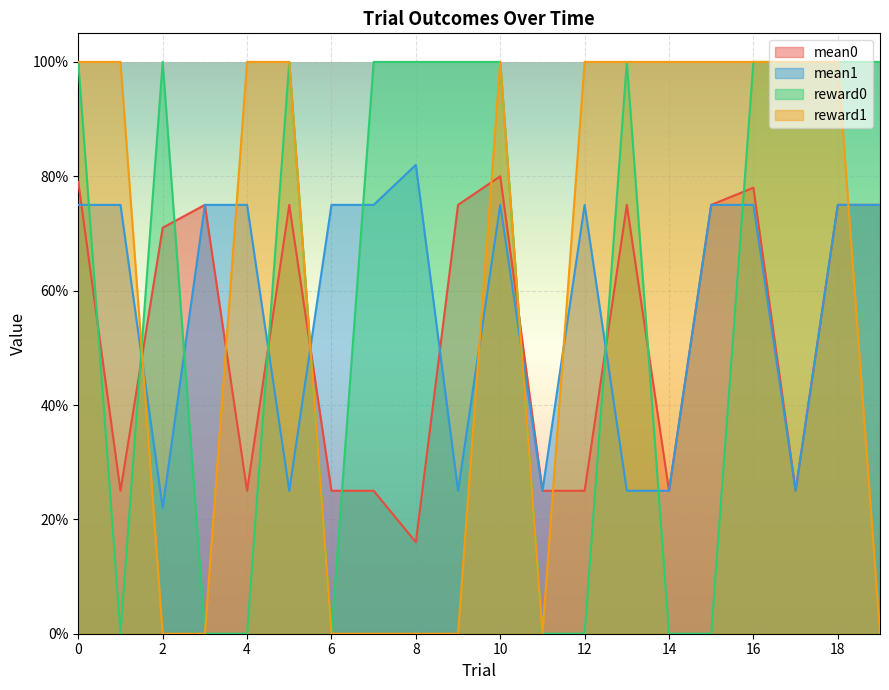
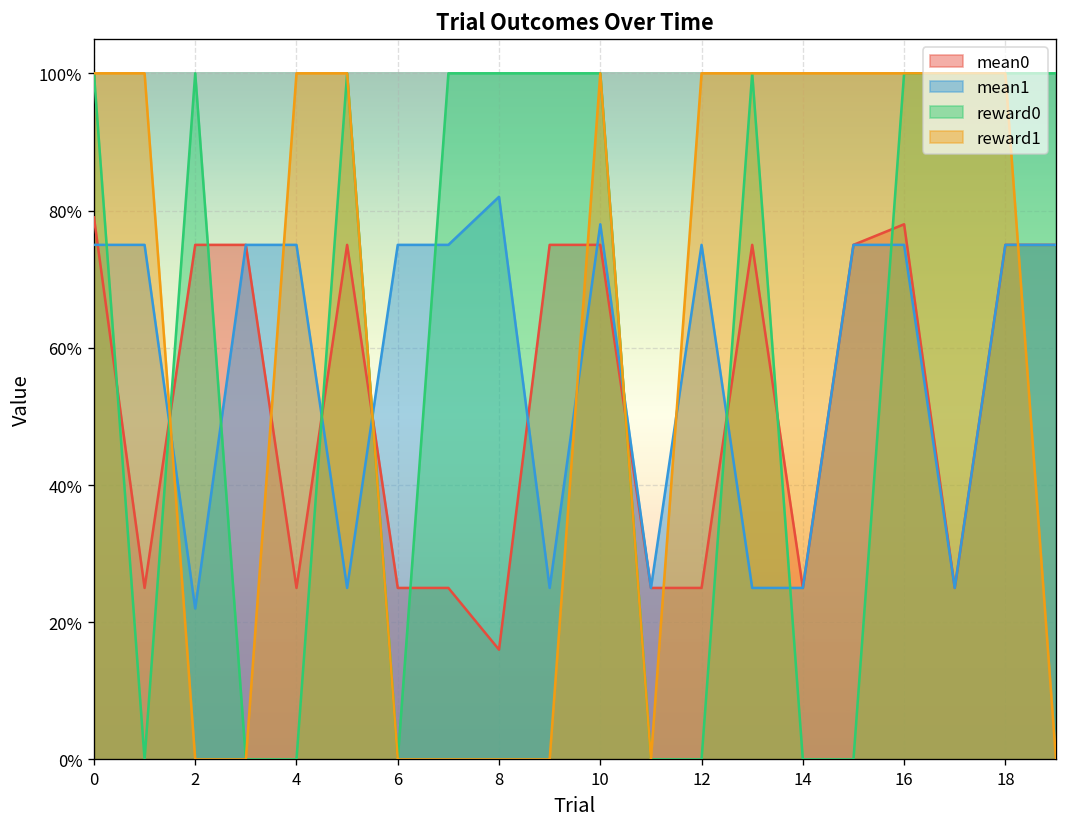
  {
    "mean0": {
      "0": "79%",
-     "2": "71%",
+     "2": "75%",
      "4": "25%",
      "6": "25%",
      "8": "16%",
-     "10": "80%",
+     "10": "75%",
      "12": "25%",
      "16": "78%"
    },
    "mean1": {
      "0": "75%",
      "2": "22%",
      "4": "75%",
      "6": "75%",
      "8": "82%",
-     "10": "75%",
+     "10": "78%",
      "12": "75%",
      "16": "75%"
    },
    "reward0": {
      "2": "100%",
      "4": "0%",
      "8": "100%",
      "12": "0%",
      "14": "0%"
    },
    "reward1": {
      "2": "0%",
      "4": "100%",
      "8": "0%",
      "12": "100%",
      "14": "100%"
    }
  }
